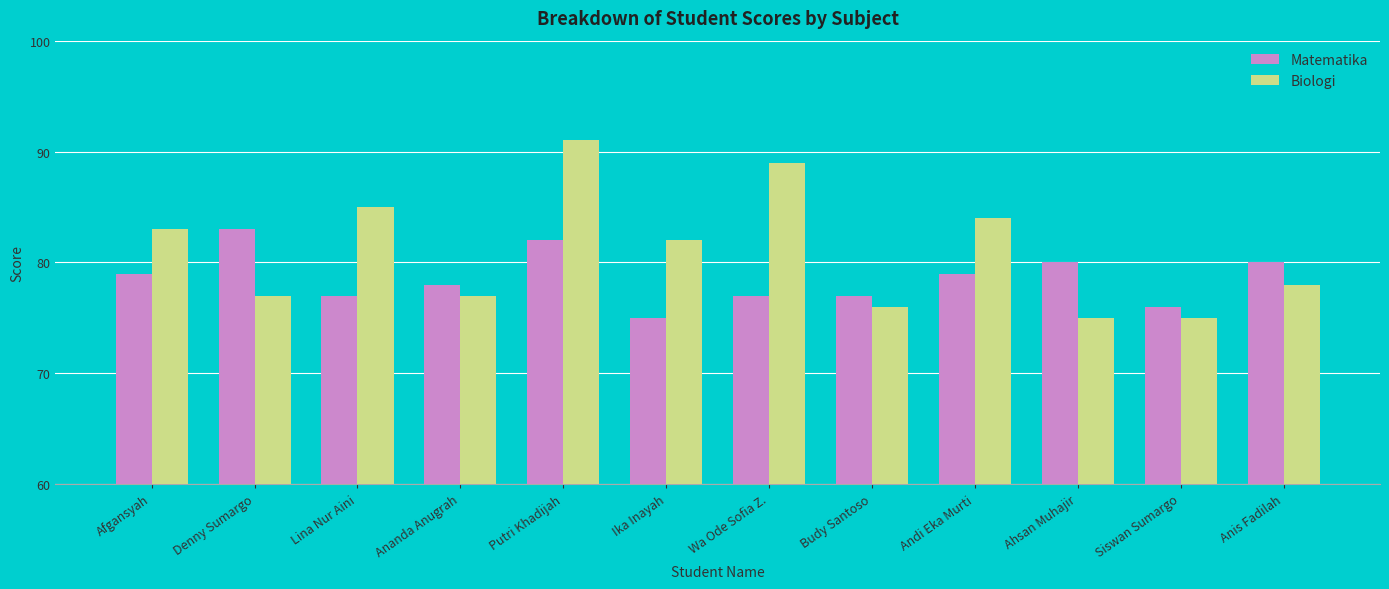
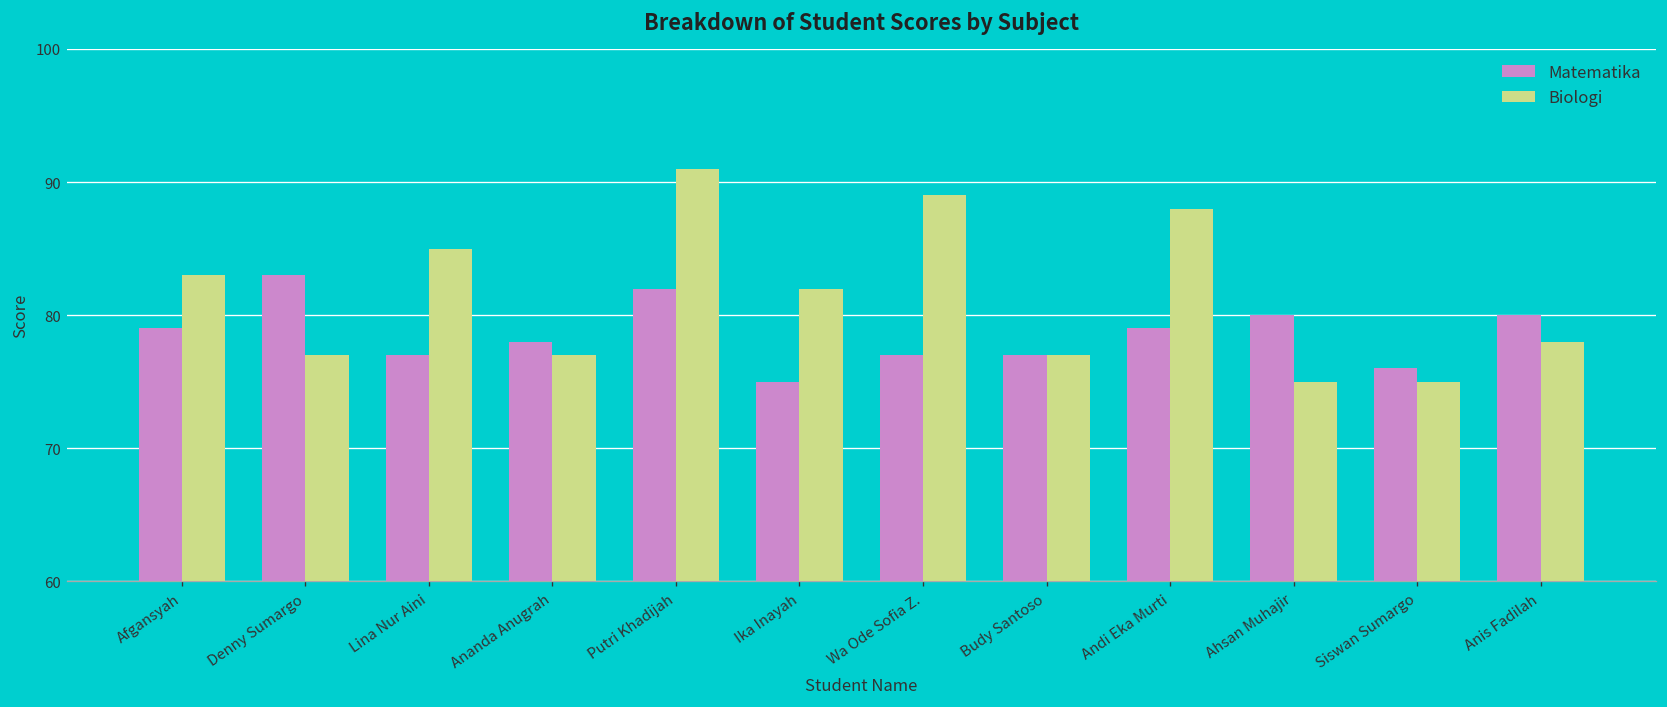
  {
    "Matematika": {
      "Afgansyah": 79,
      "Denny Sumargo": 83,
      "Lina Nur Aini": 77,
      "Ananda Anugrah": 78,
      "Putri Khadijah": 82,
      "Ika Inayah": 75,
      "Wa Ode Sofia Z.": 77,
      "Budy Santoso": 77,
      "Andi Eka Murti": 79,
      "Ahsan Muhajir": 80,
      "Siswan Sumargo": 76,
      "Anis Fadilah": 80
    },
    "Biologi": {
      "Afgansyah": 83,
      "Denny Sumargo": 77,
      "Lina Nur Aini": 85,
      "Ananda Anugrah": 77,
      "Putri Khadijah": 91,
      "Ika Inayah": 82,
      "Wa Ode Sofia Z.": 89,
-     "Budy Santoso": 76,
-     "Andi Eka Murti": 84,
+     "Budy Santoso": 77,
+     "Andi Eka Murti": 88,
      "Ahsan Muhajir": 75,
      "Siswan Sumargo": 75,
      "Anis Fadilah": 78
    }
  }
